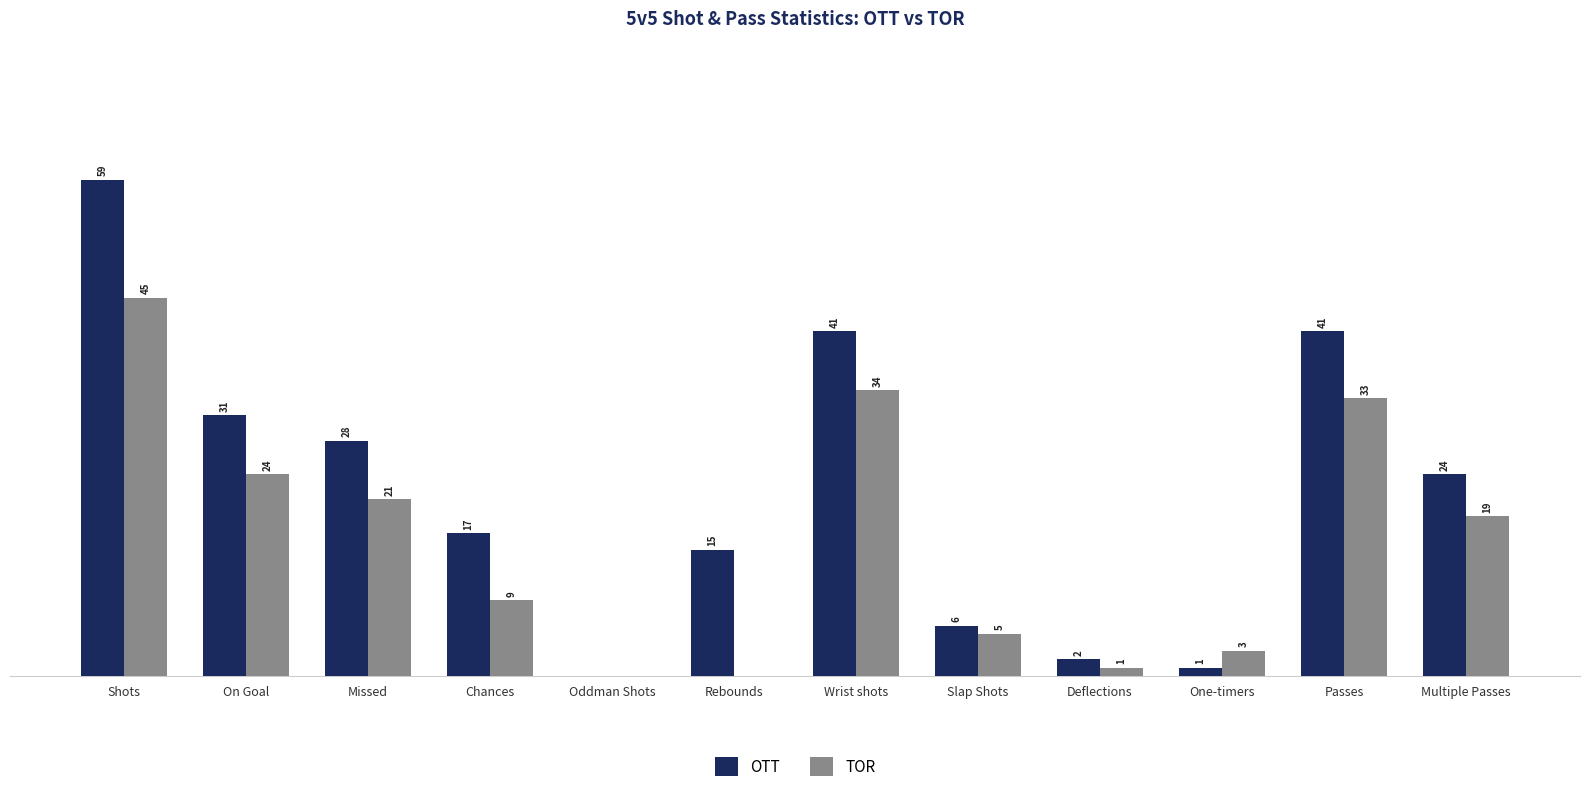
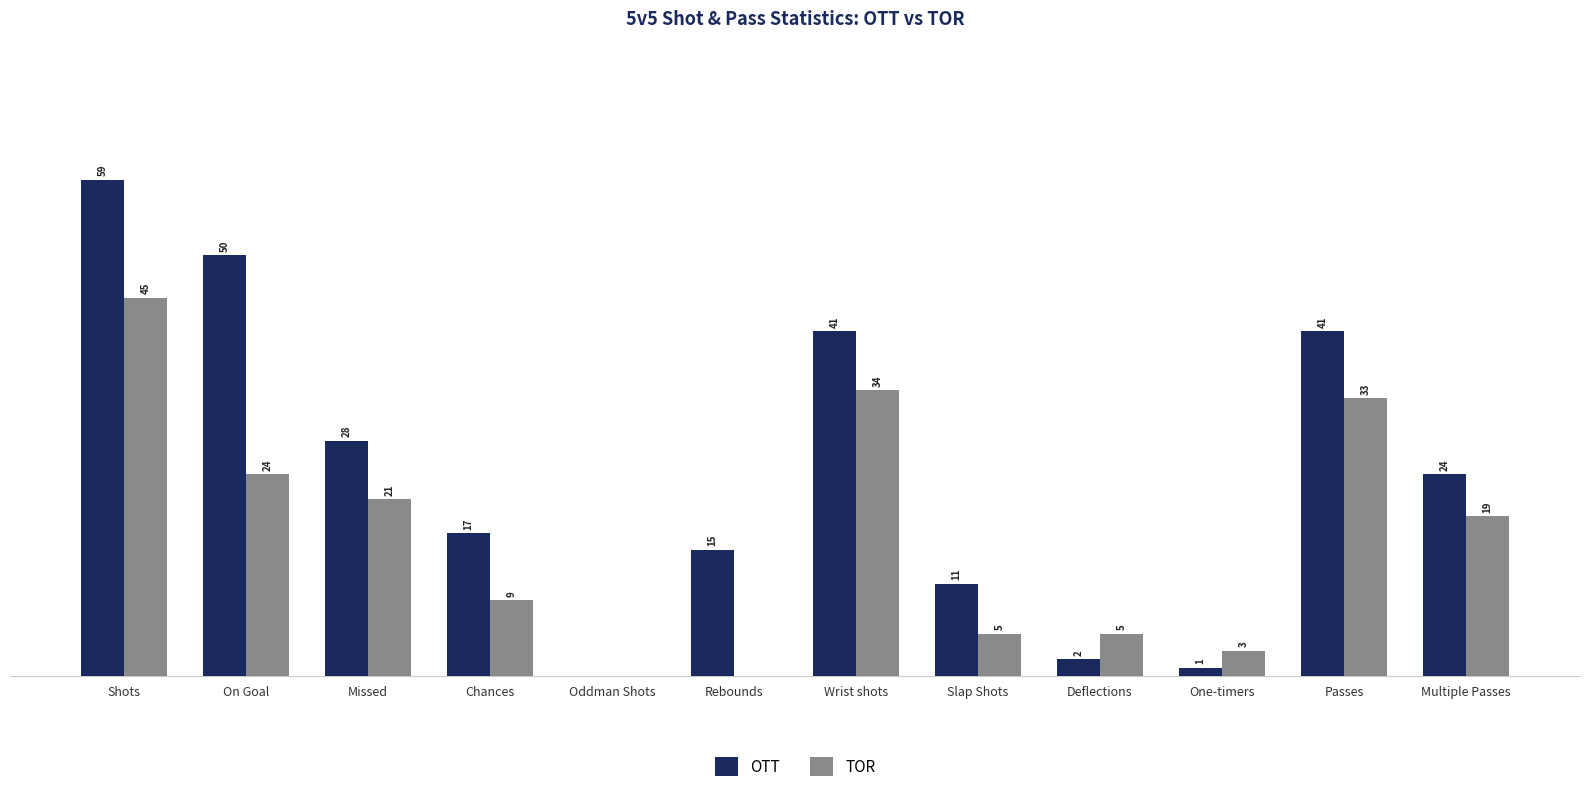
  {
    "OTT": {
      "Shots": 59,
-     "On Goal": 31,
+     "On Goal": 50,
      "Missed": 28,
      "Chances": 17,
      "Rebounds": 15,
      "Wrist shots": 41,
-     "Slap Shots": 6,
+     "Slap Shots": 11,
      "Deflections": 2,
      "One-timers": 1,
      "Passes": 41,
      "Multiple Passes": 24
    },
    "TOR": {
      "Shots": 45,
      "On Goal": 24,
      "Missed": 21,
      "Chances": 9,
      "Wrist shots": 34,
      "Slap Shots": 5,
-     "Deflections": 1,
+     "Deflections": 5,
      "One-timers": 3,
      "Passes": 33,
      "Multiple Passes": 19
    }
  }
